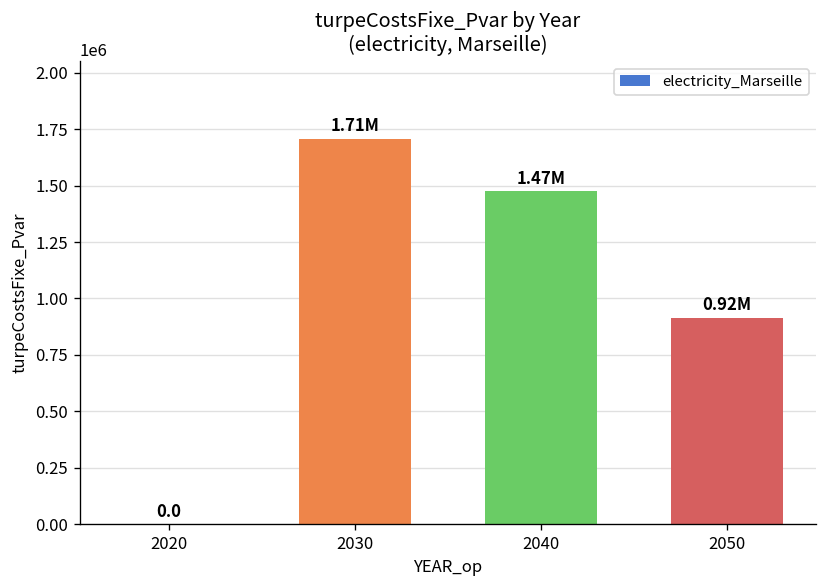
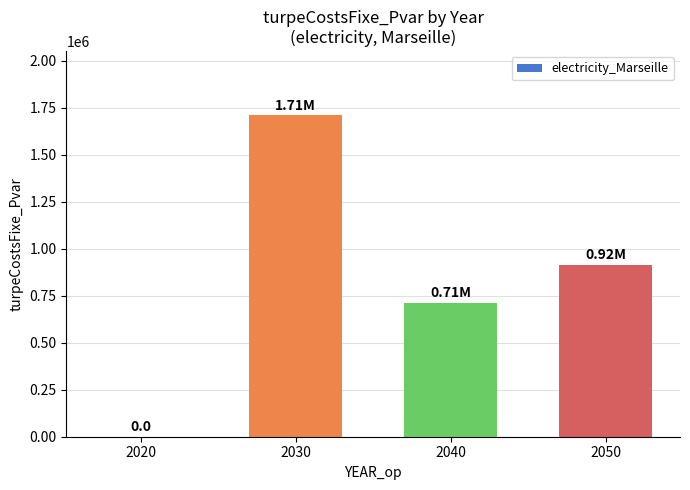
  {
    "2020": "0.0",
    "2030": "1.71M",
-   "2040": "1.47M",
+   "2040": "0.71M",
    "2050": "0.92M"
  }
